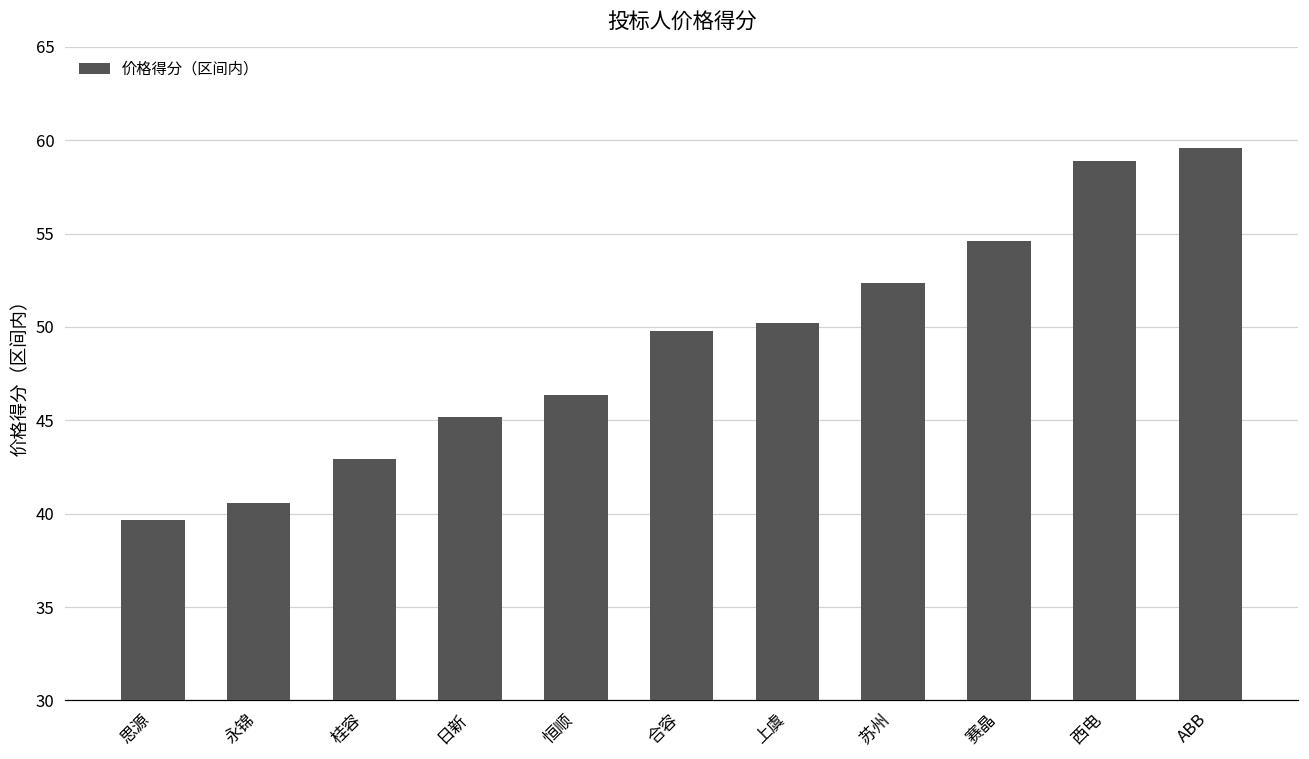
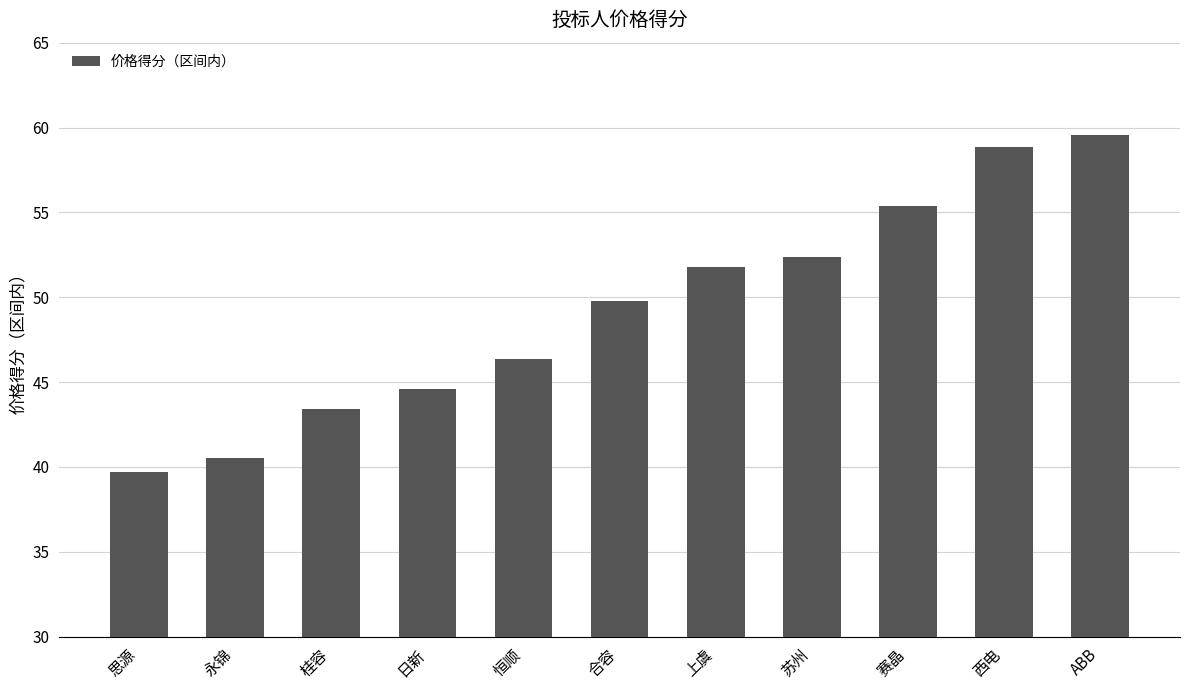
  {
    "思源": 39.7,
    "永锦": 40.5,
-   "桂容": 42.9,
-   "日新": 45.2,
+   "桂容": 43.4,
+   "日新": 44.6,
    "恒顺": 46.4,
    "合容": 49.8,
-   "上虞": 50.2,
+   "上虞": 51.8,
    "苏州": 52.4,
-   "赛晶": 54.6,
+   "赛晶": 55.3,
    "西电": 58.9,
    "ABB": 59.6
  }
